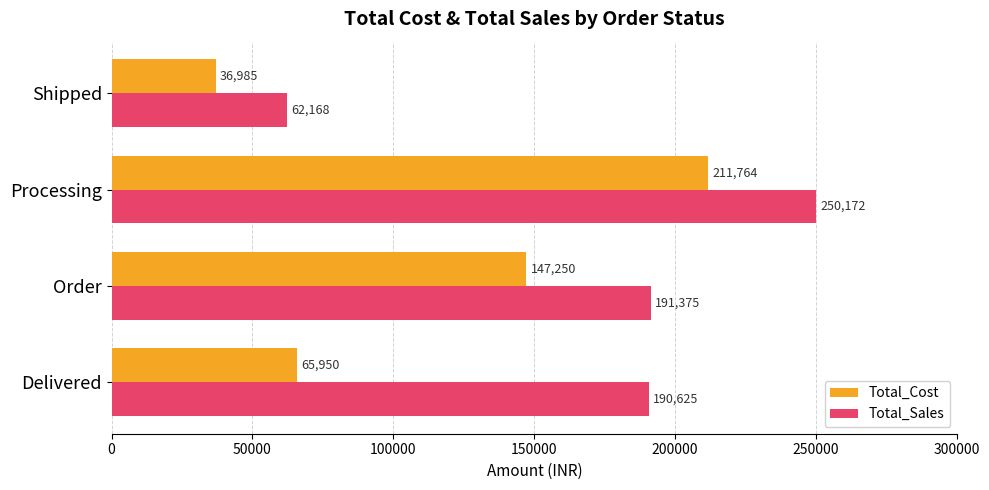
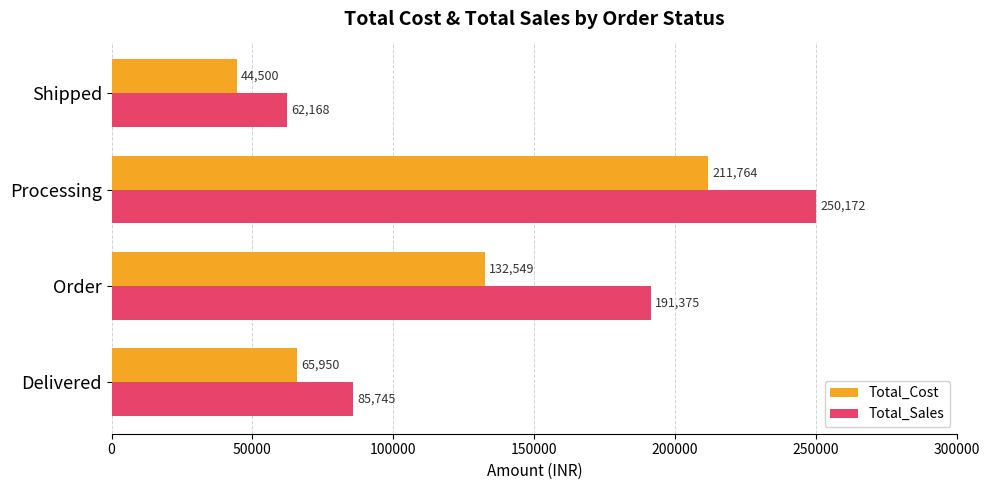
  {
    "Total_Cost": {
-     "Shipped": "36,985",
+     "Shipped": "44,500",
      "Processing": "211,764",
-     "Order": "147,250",
+     "Order": "132,549",
      "Delivered": "65,950"
    },
    "Total_Sales": {
      "Shipped": "62,168",
      "Processing": "250,172",
      "Order": "191,375",
-     "Delivered": "190,625"
+     "Delivered": "85,745"
    }
  }
